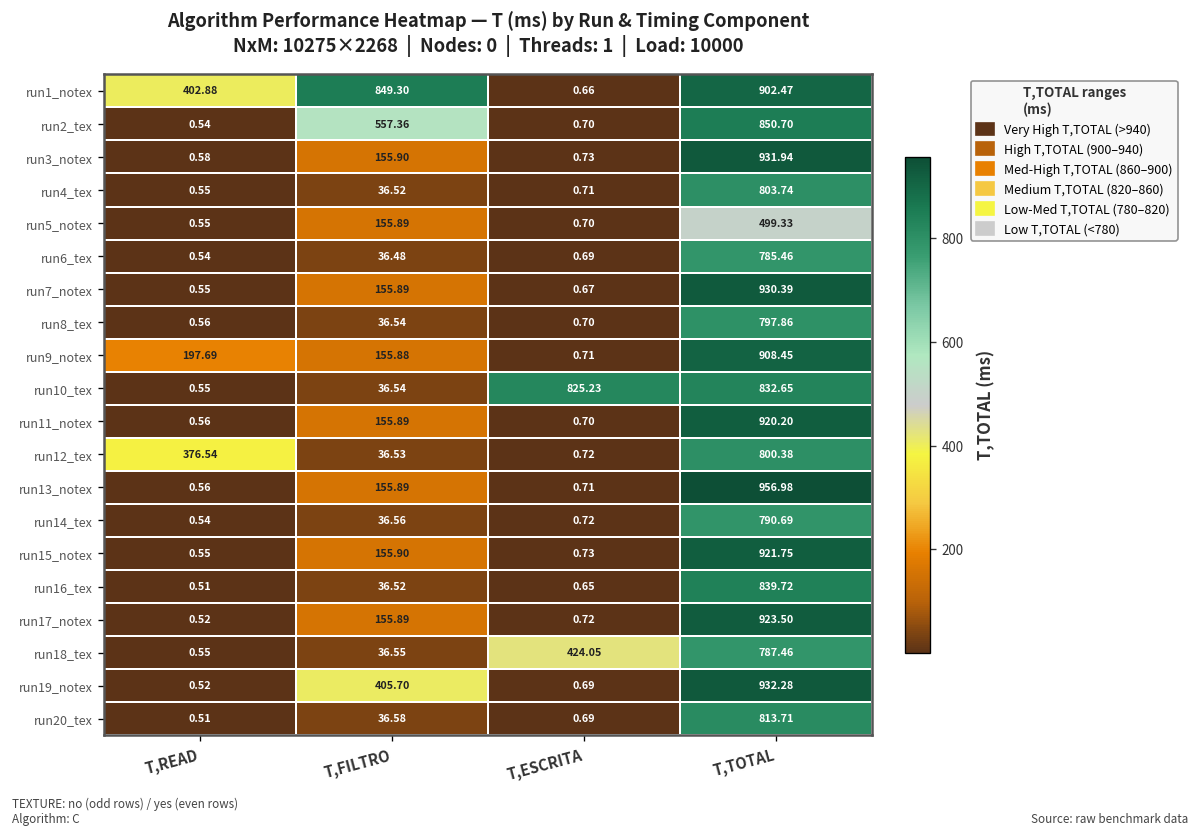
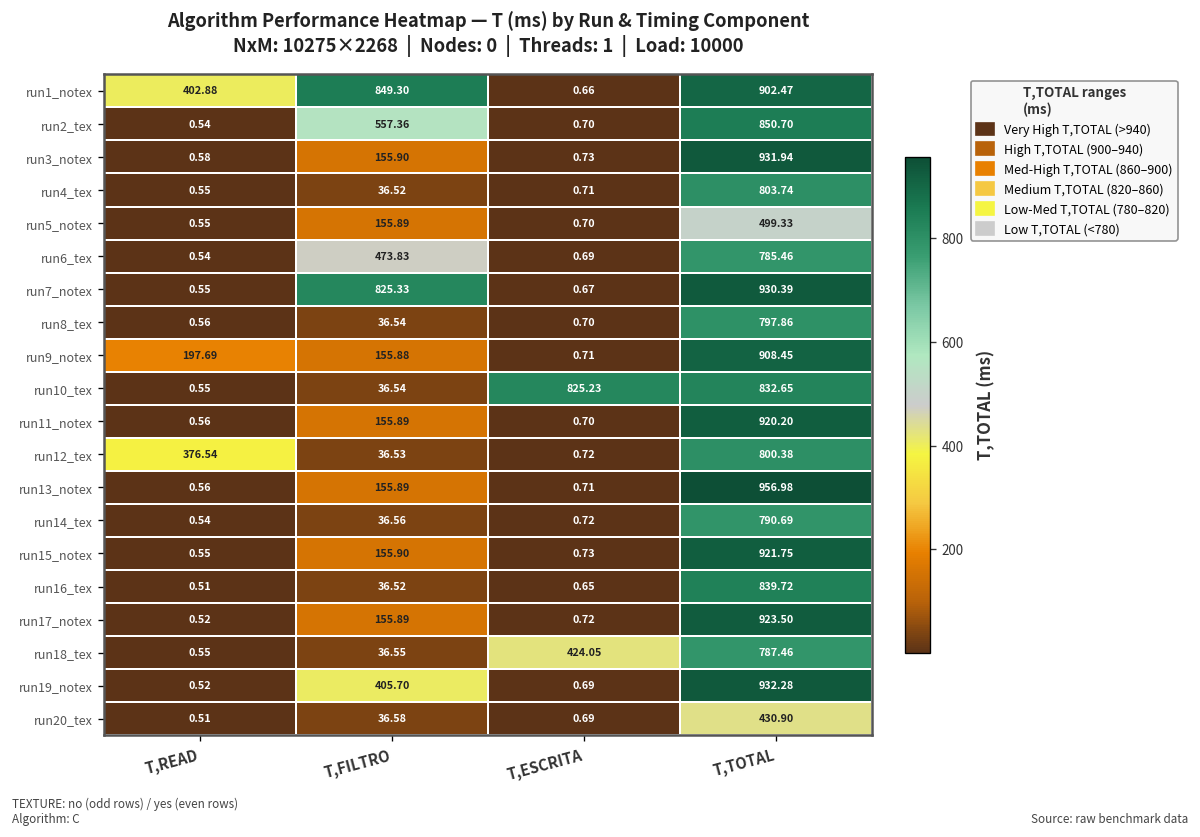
  {
    "run1_notex": {
      "T,READ": 402.88,
      "T,FILTRO": 849.30,
      "T,ESCRITA": 0.66,
      "T,TOTAL": 902.47
    },
    "run2_tex": {
      "T,READ": 0.54,
      "T,FILTRO": 557.36,
      "T,ESCRITA": 0.70,
      "T,TOTAL": 850.70
    },
    "run3_notex": {
      "T,READ": 0.58,
      "T,FILTRO": 155.90,
      "T,ESCRITA": 0.73,
      "T,TOTAL": 931.94
    },
    "run4_tex": {
      "T,READ": 0.55,
      "T,FILTRO": 36.52,
      "T,ESCRITA": 0.71,
      "T,TOTAL": 803.74
    },
    "run5_notex": {
      "T,READ": 0.55,
      "T,FILTRO": 155.89,
      "T,ESCRITA": 0.70,
      "T,TOTAL": 499.33
    },
    "run6_tex": {
      "T,READ": 0.54,
-     "T,FILTRO": 36.48,
+     "T,FILTRO": 473.83,
      "T,ESCRITA": 0.69,
      "T,TOTAL": 785.46
    },
    "run7_notex": {
      "T,READ": 0.55,
-     "T,FILTRO": 155.89,
+     "T,FILTRO": 825.33,
      "T,ESCRITA": 0.67,
      "T,TOTAL": 930.39
    },
    "run8_tex": {
      "T,READ": 0.56,
      "T,FILTRO": 36.54,
      "T,ESCRITA": 0.70,
      "T,TOTAL": 797.86
    },
    "run9_notex": {
      "T,READ": 197.69,
      "T,FILTRO": 155.88,
      "T,ESCRITA": 0.71,
      "T,TOTAL": 908.45
    },
    "run10_tex": {
      "T,READ": 0.55,
      "T,FILTRO": 36.54,
      "T,ESCRITA": 825.23,
      "T,TOTAL": 832.65
    },
    "run11_notex": {
      "T,READ": 0.56,
      "T,FILTRO": 155.89,
      "T,ESCRITA": 0.70,
      "T,TOTAL": 920.20
    },
    "run12_tex": {
      "T,READ": 376.54,
      "T,FILTRO": 36.53,
      "T,ESCRITA": 0.72,
      "T,TOTAL": 800.38
    },
    "run13_notex": {
      "T,READ": 0.56,
      "T,FILTRO": 155.89,
      "T,ESCRITA": 0.71,
      "T,TOTAL": 956.98
    },
    "run14_tex": {
      "T,READ": 0.54,
      "T,FILTRO": 36.56,
      "T,ESCRITA": 0.72,
      "T,TOTAL": 790.69
    },
    "run15_notex": {
      "T,READ": 0.55,
      "T,FILTRO": 155.90,
      "T,ESCRITA": 0.73,
      "T,TOTAL": 921.75
    },
    "run16_tex": {
      "T,READ": 0.51,
      "T,FILTRO": 36.52,
      "T,ESCRITA": 0.65,
      "T,TOTAL": 839.72
    },
    "run17_notex": {
      "T,READ": 0.52,
      "T,FILTRO": 155.89,
      "T,ESCRITA": 0.72,
      "T,TOTAL": 923.50
    },
    "run18_tex": {
      "T,READ": 0.55,
      "T,FILTRO": 36.55,
      "T,ESCRITA": 424.05,
      "T,TOTAL": 787.46
    },
    "run19_notex": {
      "T,READ": 0.52,
      "T,FILTRO": 405.70,
      "T,ESCRITA": 0.69,
      "T,TOTAL": 932.28
    },
    "run20_tex": {
      "T,READ": 0.51,
      "T,FILTRO": 36.58,
      "T,ESCRITA": 0.69,
-     "T,TOTAL": 813.71
+     "T,TOTAL": 430.90
    }
  }
